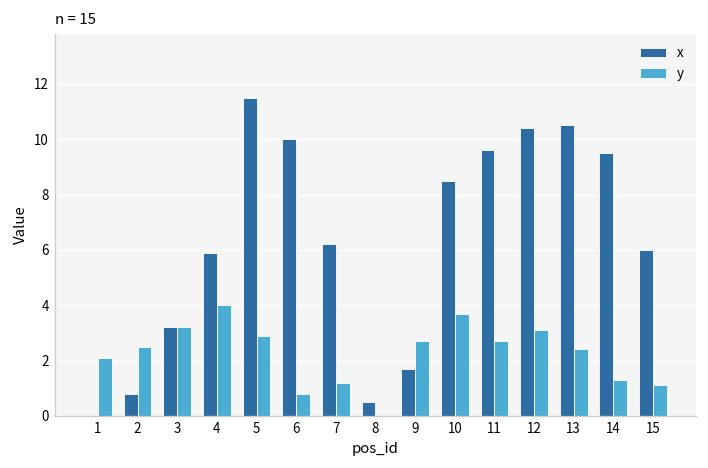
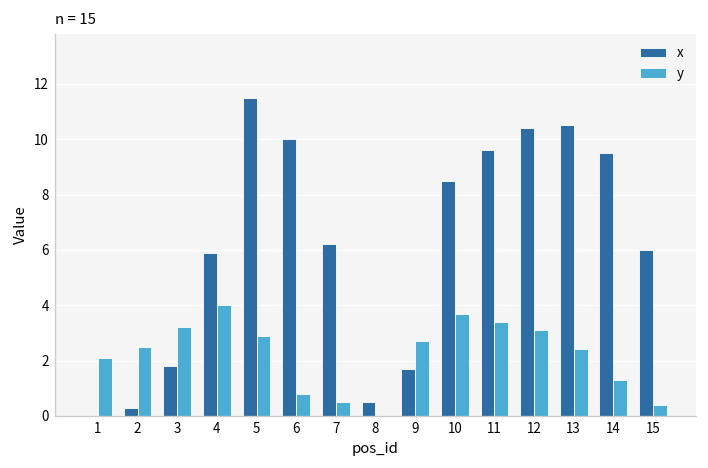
  {
    "x": {
      "1": 0.0,
-     "2": 0.8,
-     "3": 3.2,
+     "2": 0.3,
+     "3": 1.8,
      "4": 5.9,
      "5": 11.5,
      "6": 10.0,
      "7": 6.2,
      "8": 0.5,
      "9": 1.7,
      "10": 8.5,
      "11": 9.6,
      "12": 10.4,
      "13": 10.5,
      "14": 9.5,
      "15": 6.0
    },
    "y": {
      "1": 2.1,
      "2": 2.5,
      "3": 3.2,
      "4": 4.0,
      "5": 2.9,
      "6": 0.8,
-     "7": 1.2,
+     "7": 0.5,
      "8": 0.0,
      "9": 2.7,
      "10": 3.7,
-     "11": 2.7,
+     "11": 3.4,
      "12": 3.1,
      "13": 2.4,
      "14": 1.3,
-     "15": 1.1
+     "15": 0.4
    }
  }
